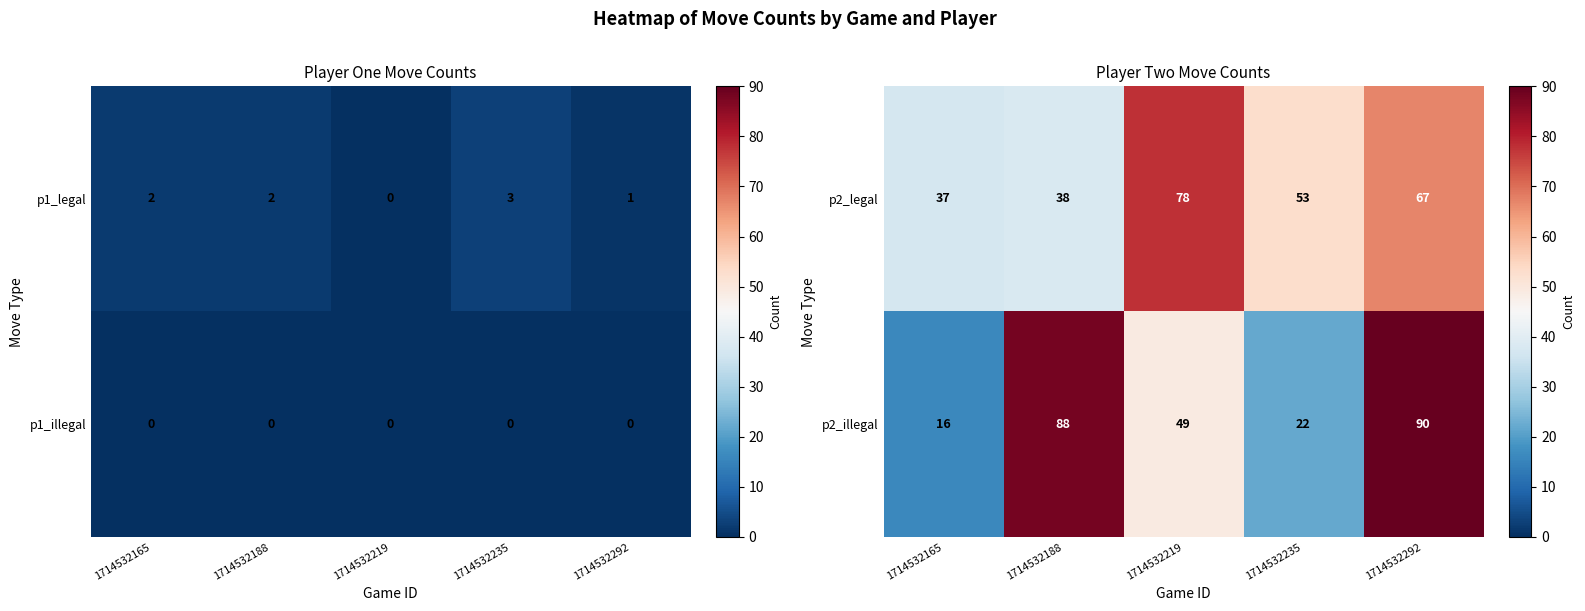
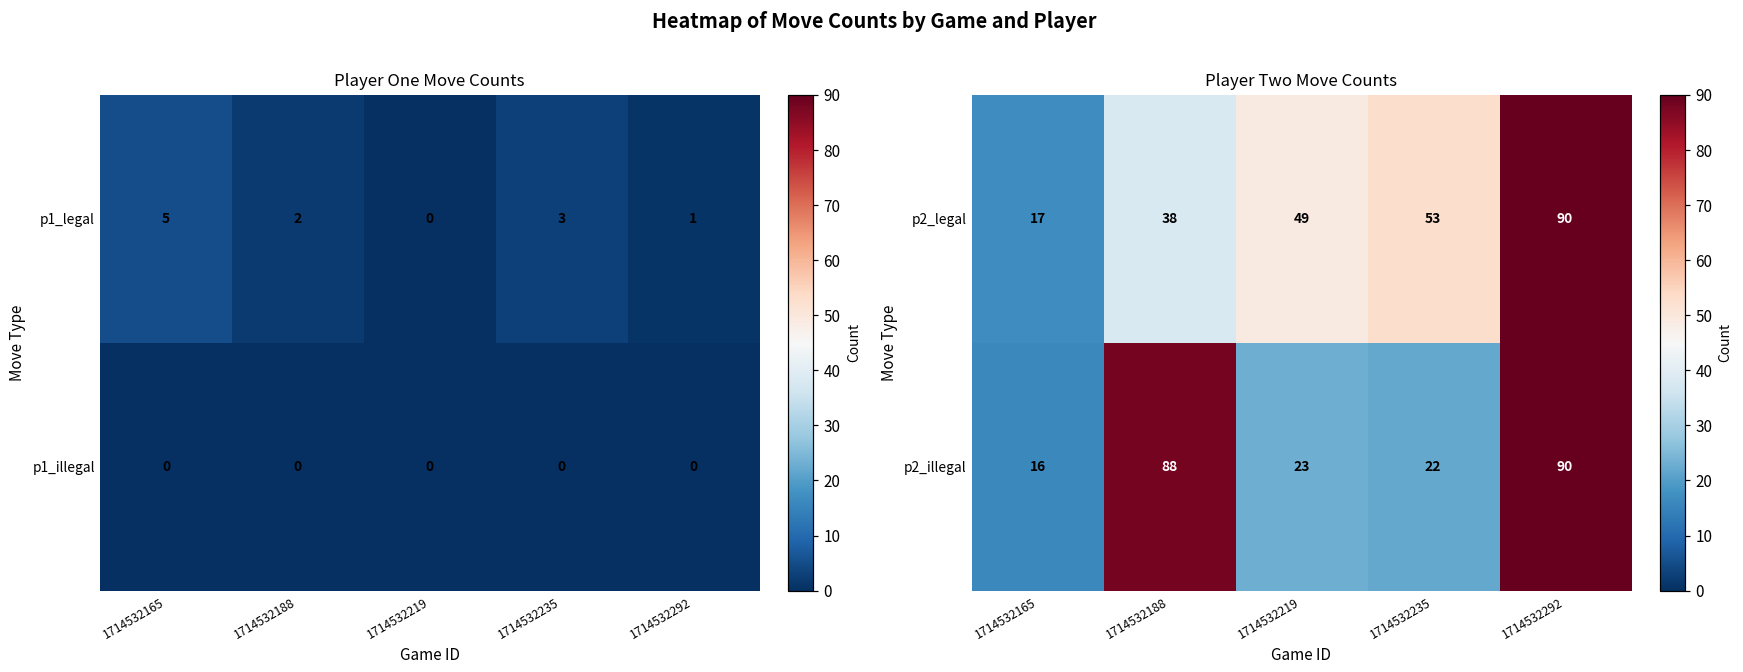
  {
    "Player One Move Counts": {
      "p1_legal": {
-       "1714532165": 2,
+       "1714532165": 5,
        "1714532188": 2,
        "1714532219": 0,
        "1714532235": 3,
        "1714532292": 1
      },
      "p1_illegal": {
        "1714532165": 0,
        "1714532188": 0,
        "1714532219": 0,
        "1714532235": 0,
        "1714532292": 0
      }
    },
    "Player Two Move Counts": {
      "p2_legal": {
-       "1714532165": 37,
+       "1714532165": 17,
        "1714532188": 38,
-       "1714532219": 78,
+       "1714532219": 49,
        "1714532235": 53,
-       "1714532292": 67
+       "1714532292": 90
      },
      "p2_illegal": {
        "1714532165": 16,
        "1714532188": 88,
-       "1714532219": 49,
+       "1714532219": 23,
        "1714532235": 22,
        "1714532292": 90
      }
    }
  }
